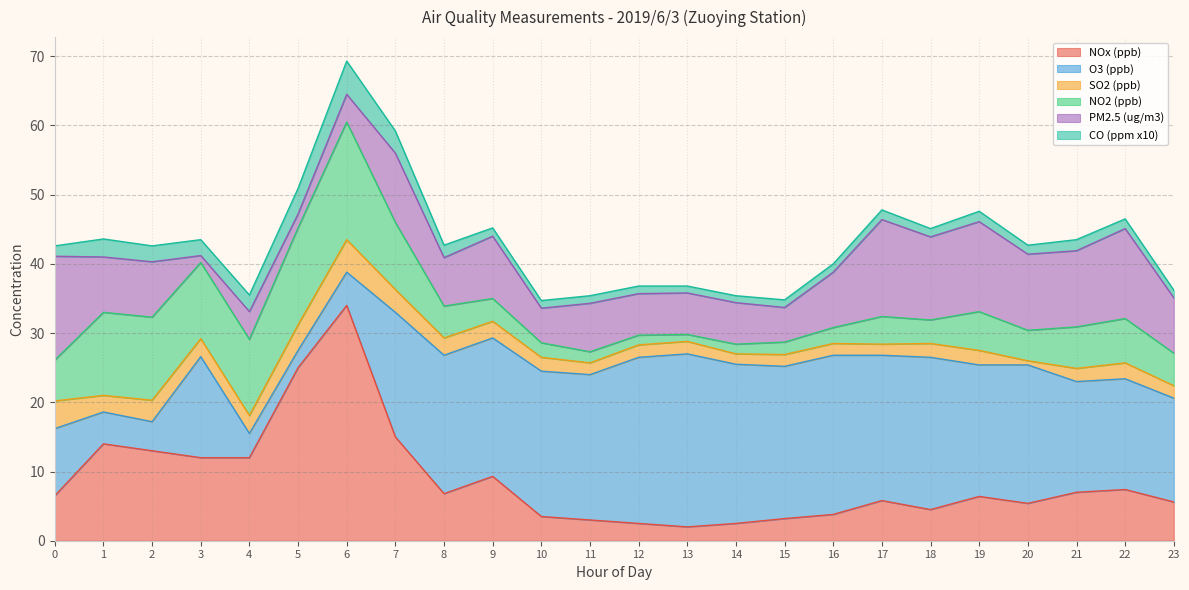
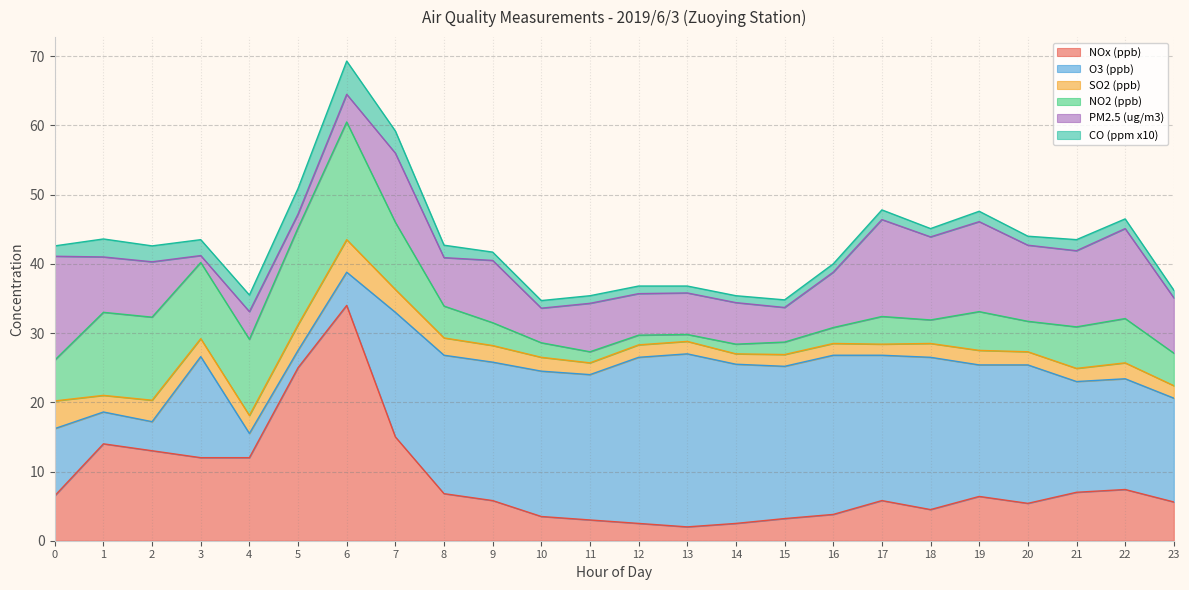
  {
    "NOx (ppb)": {
      "0": 7,
      "1": 14,
      "2": 13,
      "3": 12,
      "4": 12,
      "5": 25,
      "6": 34,
      "7": 15,
      "8": 7,
-     "9": 9,
+     "9": 6,
      "10": 4,
      "11": 3,
      "12": 3,
      "13": 2,
      "14": 3,
      "15": 3,
      "16": 4,
      "17": 6,
      "18": 5,
      "19": 6,
      "20": 5,
      "21": 7,
      "22": 7,
      "23": 6
    },
    "O3 (ppb)": {
      "0": 10,
      "1": 5,
      "2": 4,
      "3": 15,
      "4": 4,
      "5": 3,
      "6": 5,
      "7": 18,
      "8": 20,
      "9": 20,
      "10": 21,
      "11": 21,
      "12": 24,
      "13": 25,
      "14": 23,
      "15": 22,
      "16": 23,
      "17": 21,
      "18": 22,
      "19": 19,
      "20": 20,
      "21": 16,
      "22": 16,
      "23": 15
    },
    "SO2 (ppb)": {
      "0": 4,
      "1": 2,
      "2": 3,
      "3": 3,
      "4": 3,
      "5": 4,
      "6": 5,
      "7": 3,
      "8": 3,
      "9": 2,
      "10": 2,
      "11": 2,
      "12": 2,
      "13": 2,
      "14": 2,
      "15": 2,
      "16": 2,
      "17": 2,
      "18": 2,
      "19": 2,
-     "20": 1,
+     "20": 2,
      "21": 2,
      "22": 2,
      "23": 2
    },
    "PM2.5 (ug/m3)": {
      "0": 15,
      "1": 8,
      "2": 8,
      "3": 1,
      "4": 4,
      "5": 2,
      "6": 4,
      "7": 10,
      "8": 7,
      "9": 9,
      "10": 5,
      "11": 7,
      "12": 6,
      "13": 6,
      "14": 6,
      "15": 5,
      "16": 8,
      "17": 14,
      "18": 12,
      "19": 13,
      "20": 11,
      "21": 11,
      "22": 13,
      "23": 8
    }
  }
